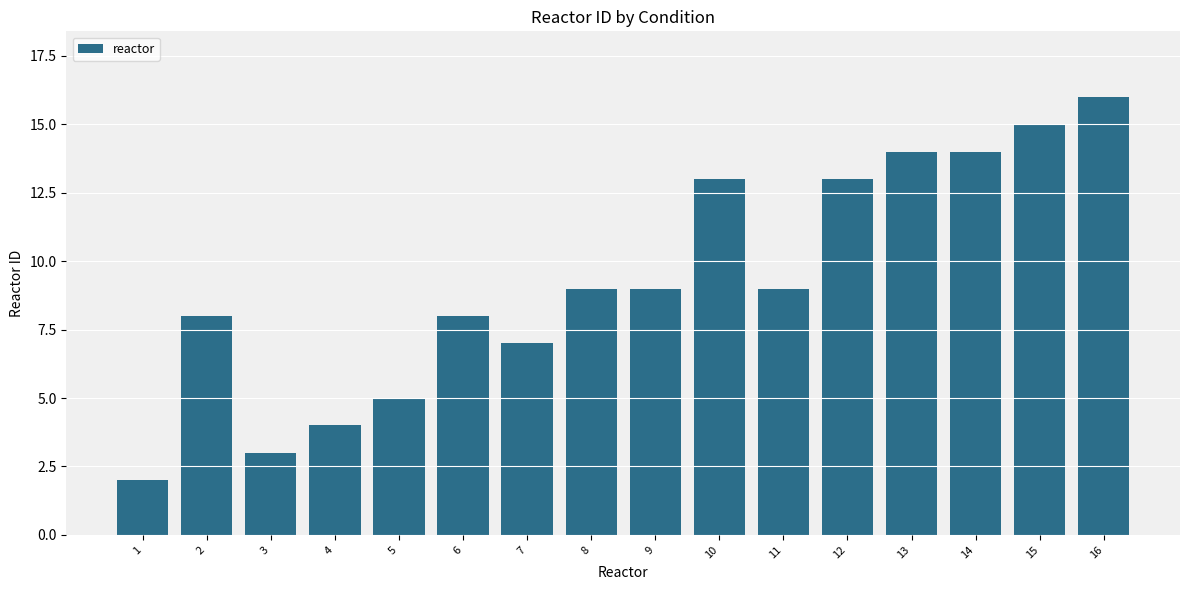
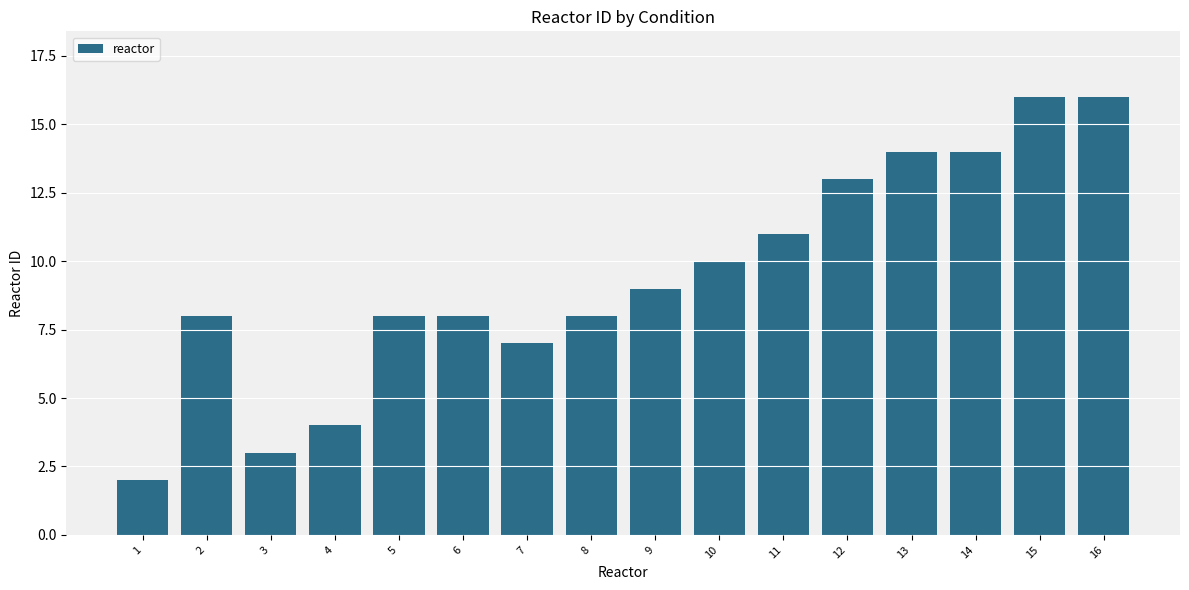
  {
    "1": 2,
    "2": 8,
    "3": 3,
    "4": 4,
-   "5": 5,
+   "5": 8,
    "6": 8,
    "7": 7,
-   "8": 9,
+   "8": 8,
    "9": 9,
-   "10": 13,
-   "11": 9,
+   "10": 10,
+   "11": 11,
    "12": 13,
    "13": 14,
    "14": 14,
-   "15": 15,
+   "15": 16,
    "16": 16
  }
